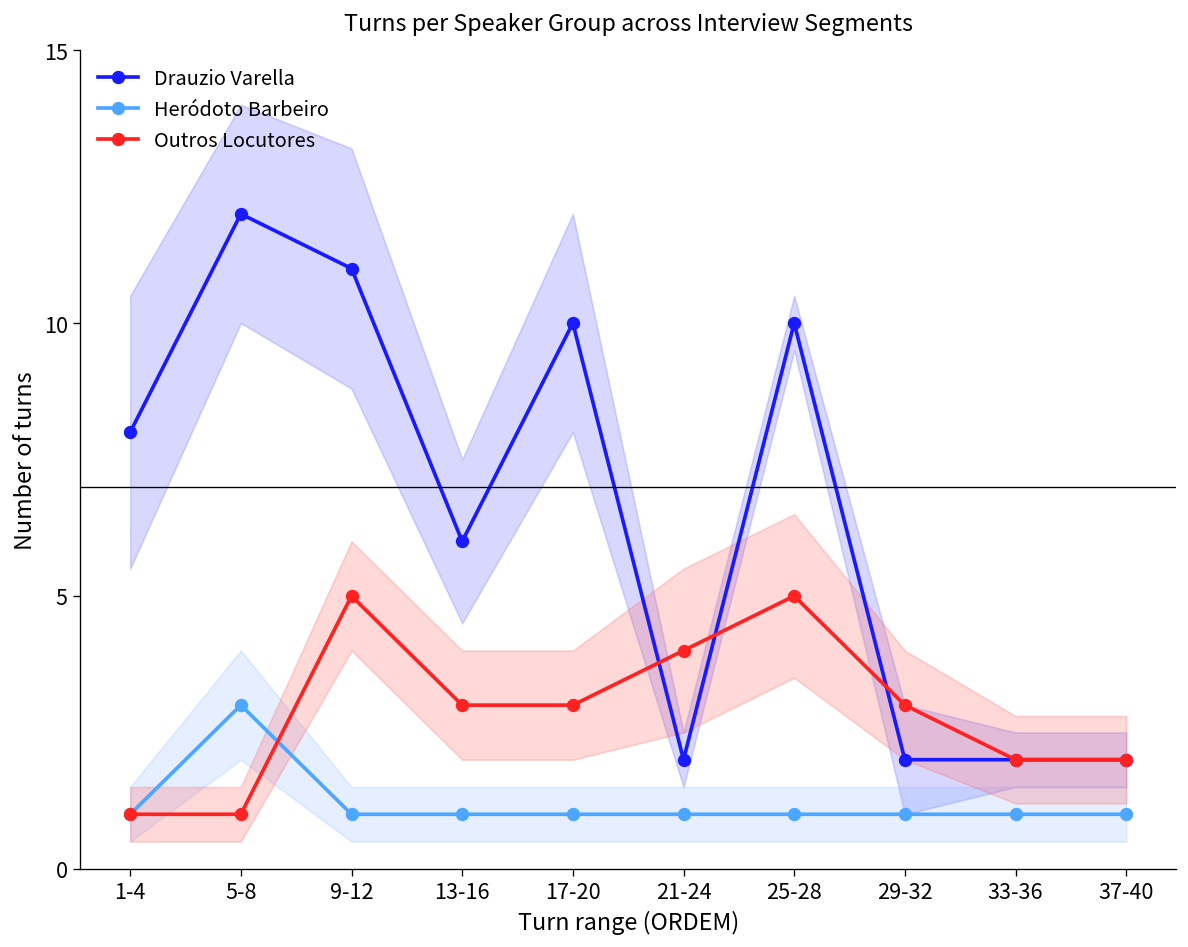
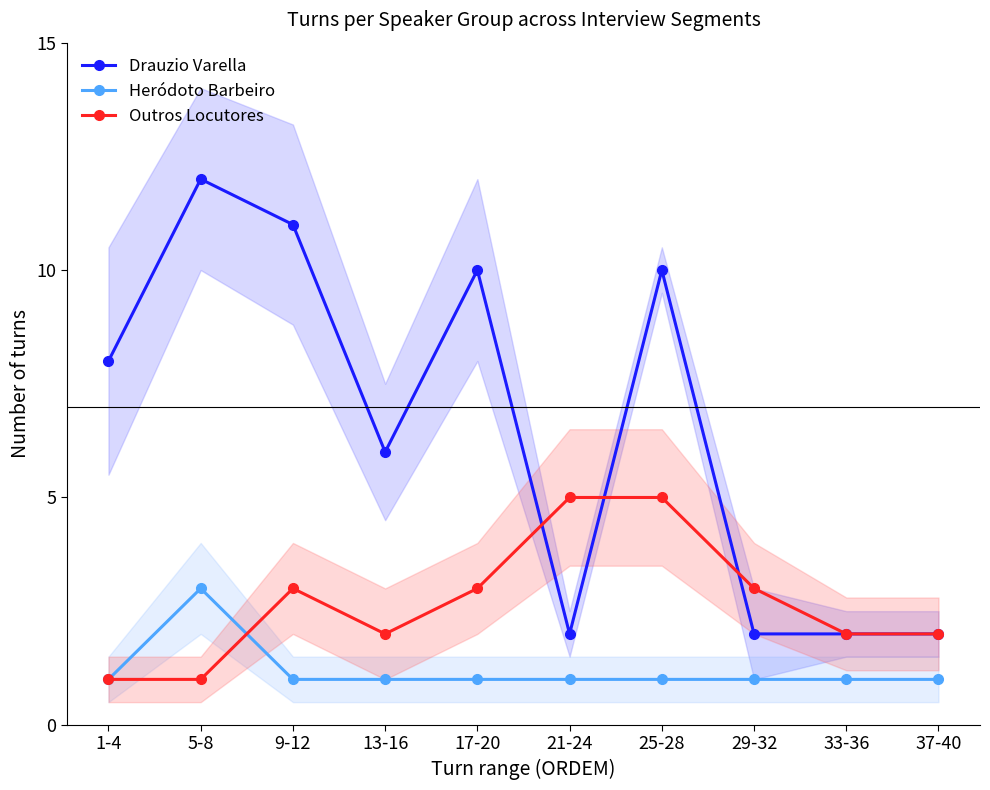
  {
    "Drauzio Varella": {
      "1-4": 8,
      "5-8": 12,
      "9-12": 11,
      "13-16": 6,
      "17-20": 10,
      "21-24": 2,
      "25-28": 10,
      "29-32": 2
    },
    "Outros Locutores": {
      "5-8": 1,
-     "9-12": 5,
-     "13-16": 3,
+     "9-12": 3,
+     "13-16": 2,
      "17-20": 3,
-     "21-24": 4,
+     "21-24": 5,
      "25-28": 5
    }
  }
